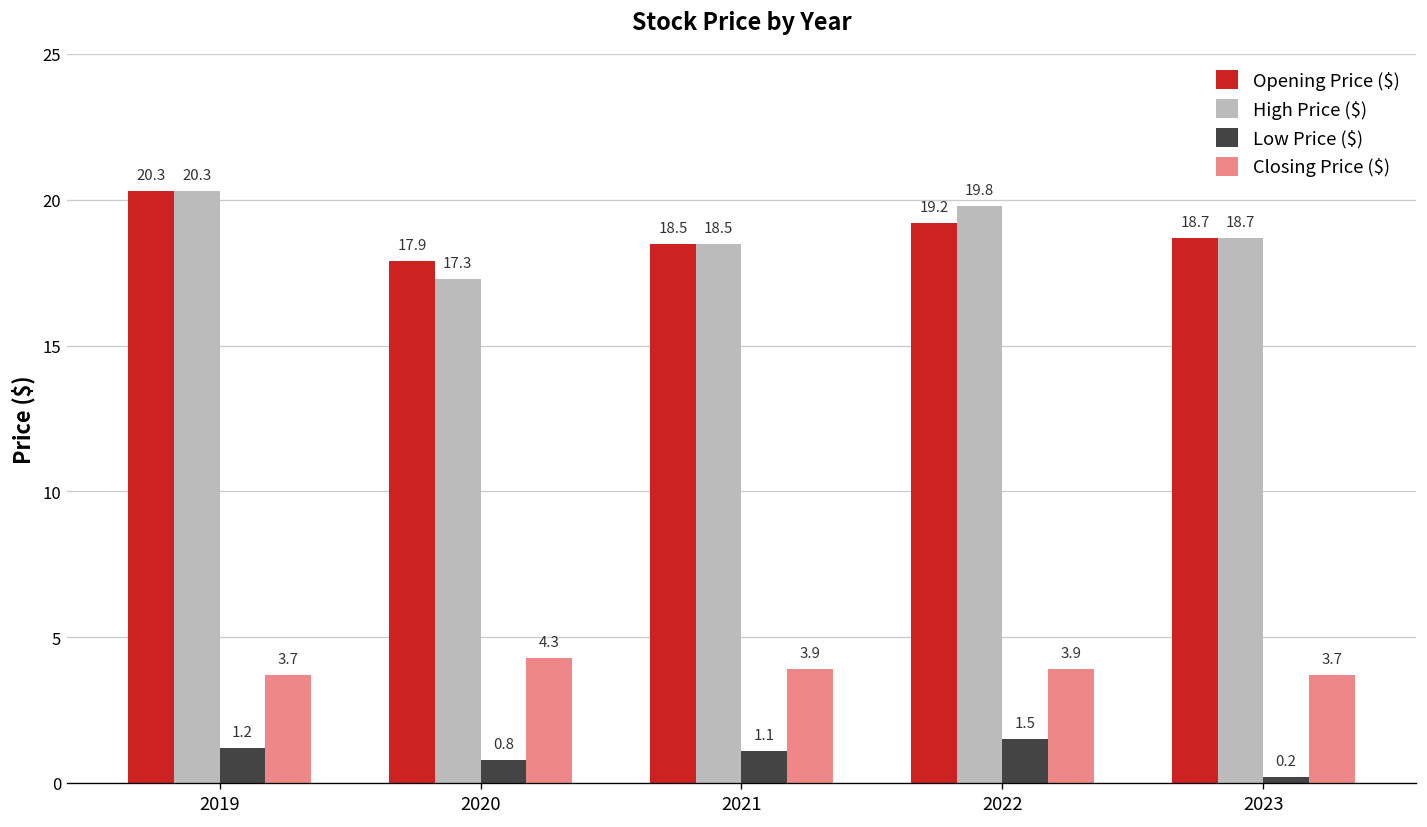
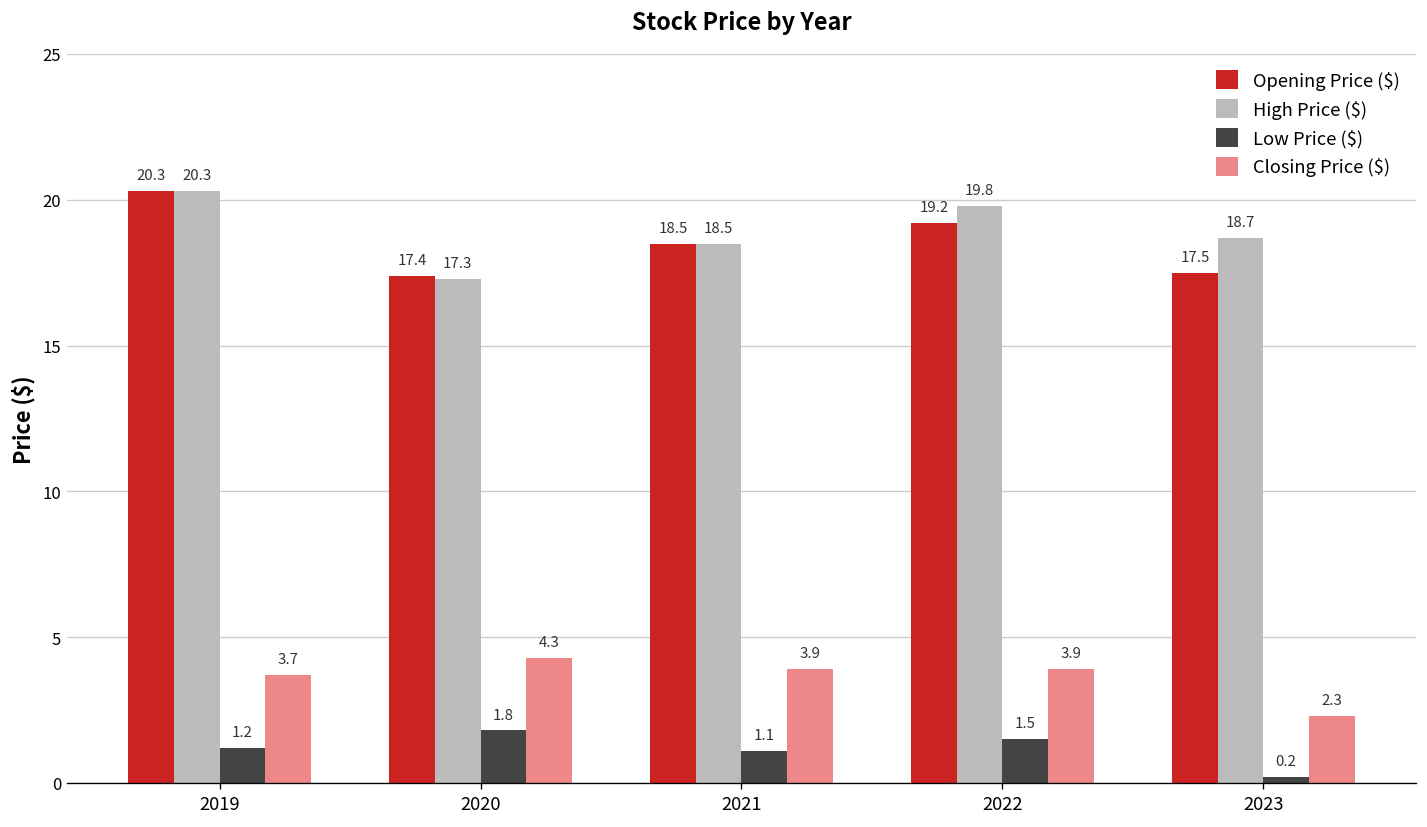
  {
    "Opening Price ($)": {
      "2019": 20.3,
-     "2020": 17.9,
+     "2020": 17.4,
      "2021": 18.5,
      "2022": 19.2,
-     "2023": 18.7
+     "2023": 17.5
    },
    "High Price ($)": {
      "2019": 20.3,
      "2020": 17.3,
      "2021": 18.5,
      "2022": 19.8,
      "2023": 18.7
    },
    "Low Price ($)": {
      "2019": 1.2,
-     "2020": 0.8,
+     "2020": 1.8,
      "2021": 1.1,
      "2022": 1.5,
      "2023": 0.2
    },
    "Closing Price ($)": {
      "2019": 3.7,
      "2020": 4.3,
      "2021": 3.9,
      "2022": 3.9,
-     "2023": 3.7
+     "2023": 2.3
    }
  }
